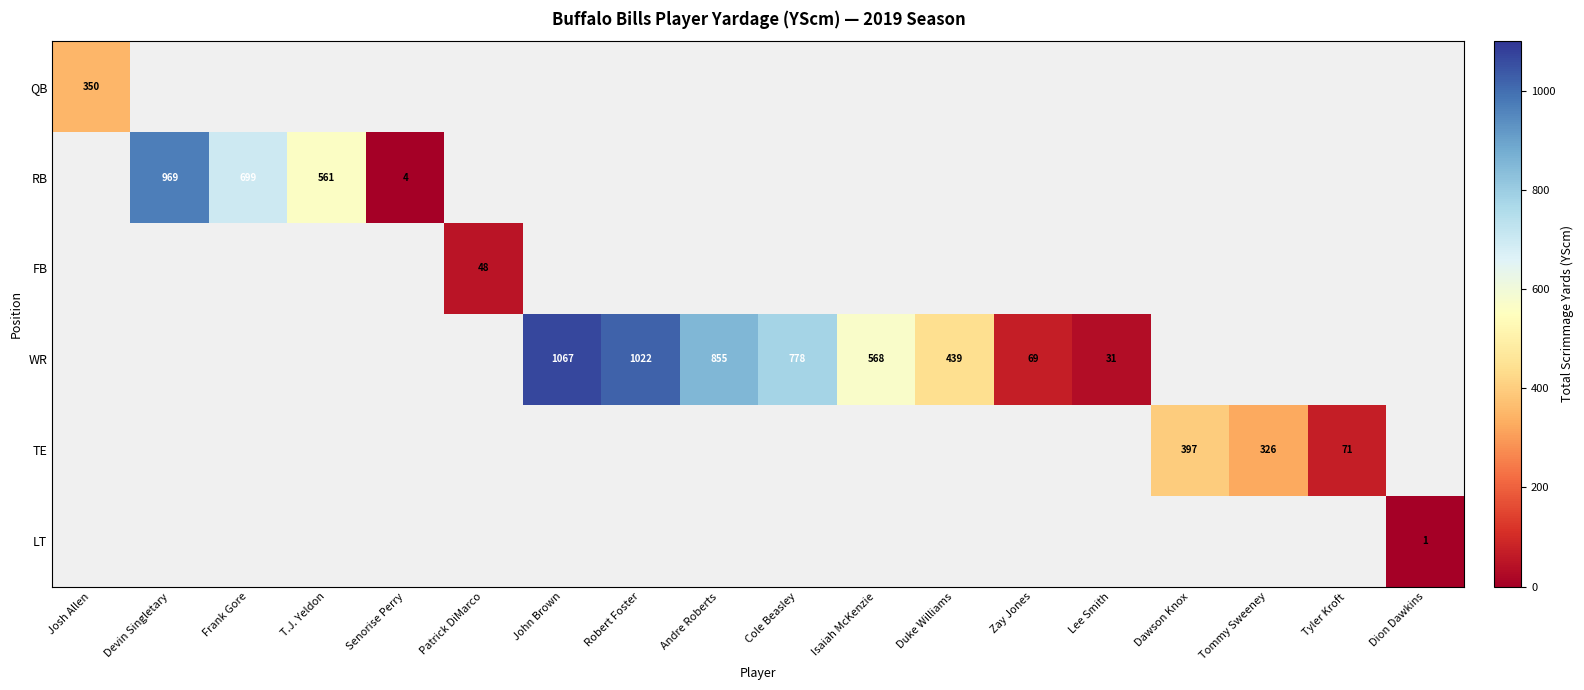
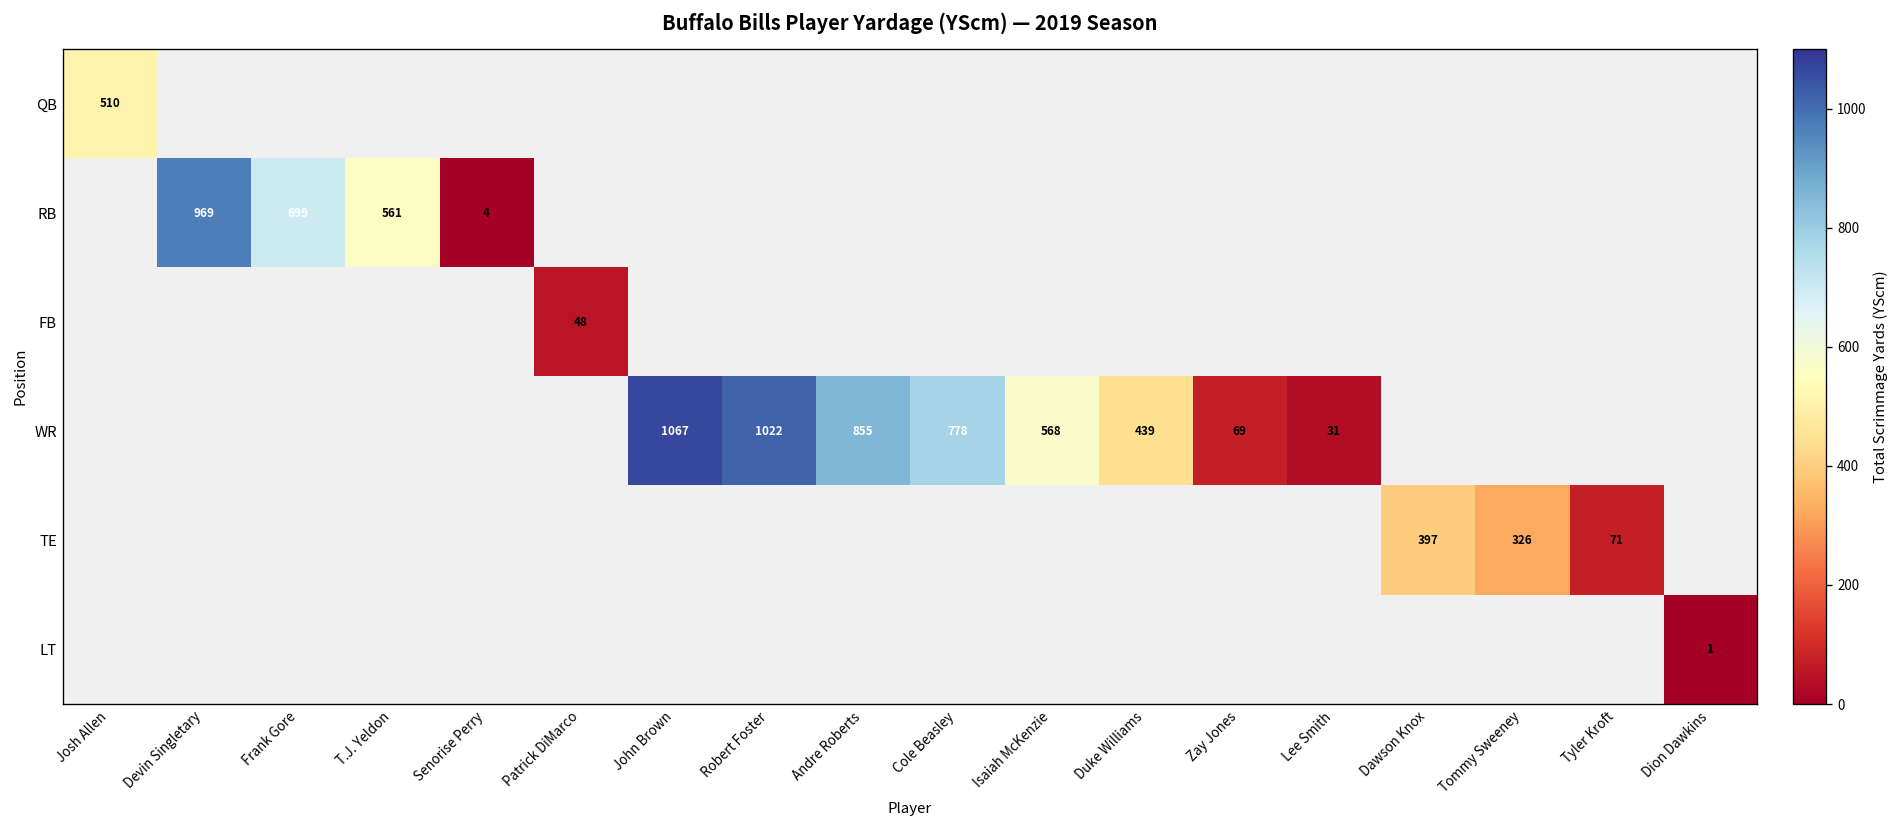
  {
    "QB": {
-     "Josh Allen": 350
+     "Josh Allen": 510
    },
    "RB": {
      "Devin Singletary": 969,
      "Frank Gore": 699,
      "T.J. Yeldon": 561,
      "Senorise Perry": 4
    },
    "FB": {
      "Patrick DiMarco": 48
    },
    "WR": {
      "John Brown": 1067,
      "Robert Foster": 1022,
      "Andre Roberts": 855,
      "Cole Beasley": 778,
      "Isaiah McKenzie": 568,
      "Duke Williams": 439,
      "Zay Jones": 69,
      "Lee Smith": 31
    },
    "TE": {
      "Dawson Knox": 397,
      "Tommy Sweeney": 326,
      "Tyler Kroft": 71
    },
    "LT": {
      "Dion Dawkins": 1
    }
  }
